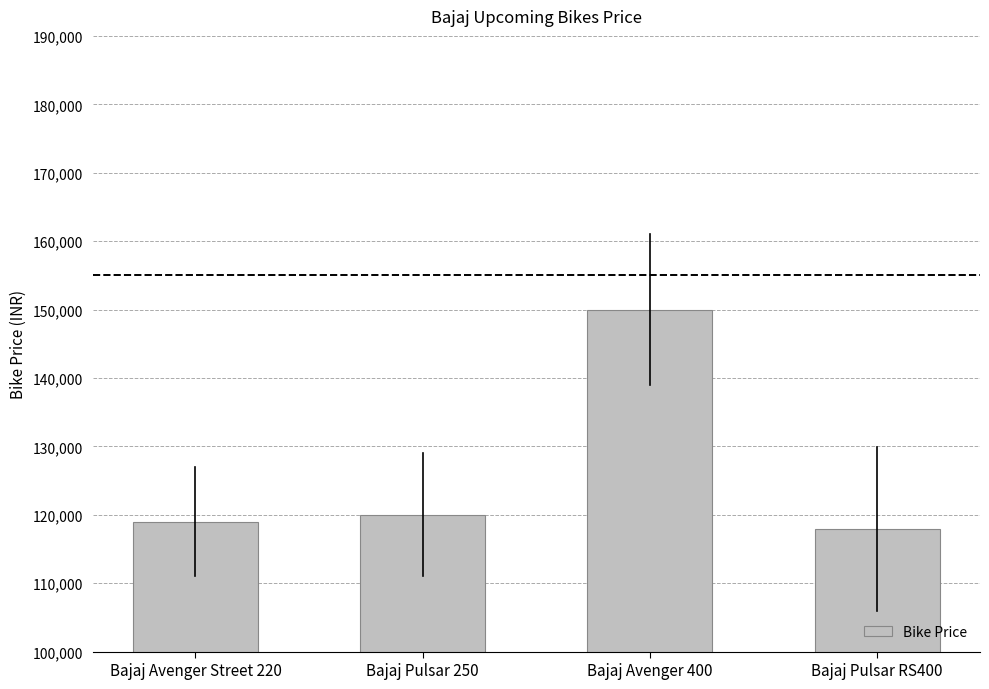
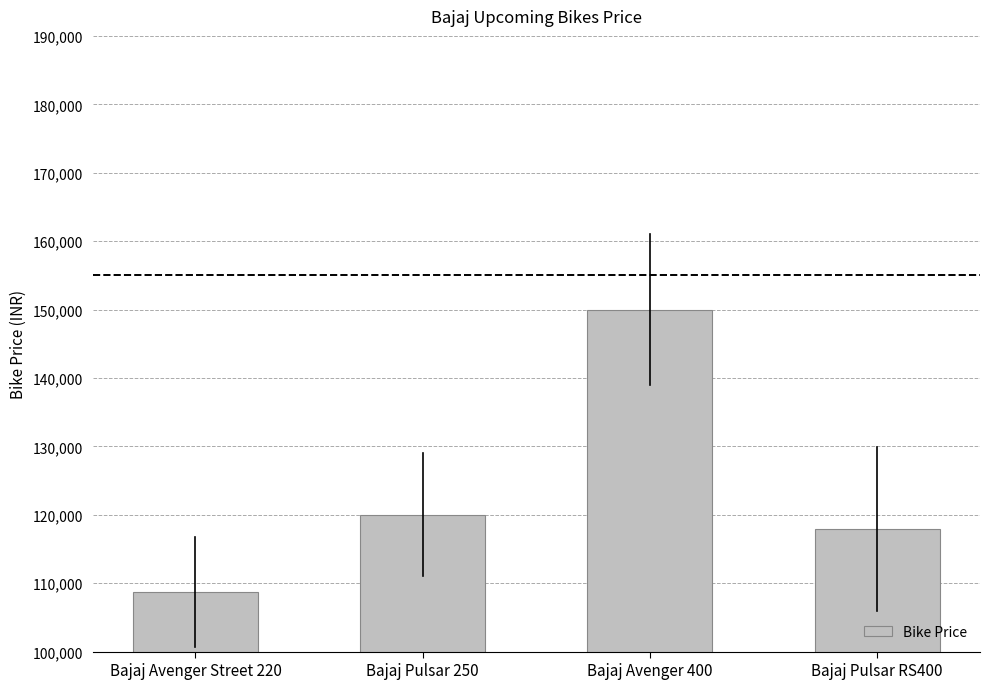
  {
    "Bike Price": {
-     "Bajaj Avenger Street 220": "119,000",
+     "Bajaj Avenger Street 220": "109,000",
      "Bajaj Pulsar 250": "120,000",
      "Bajaj Avenger 400": "150,000",
      "Bajaj Pulsar RS400": "118,000"
    }
  }
